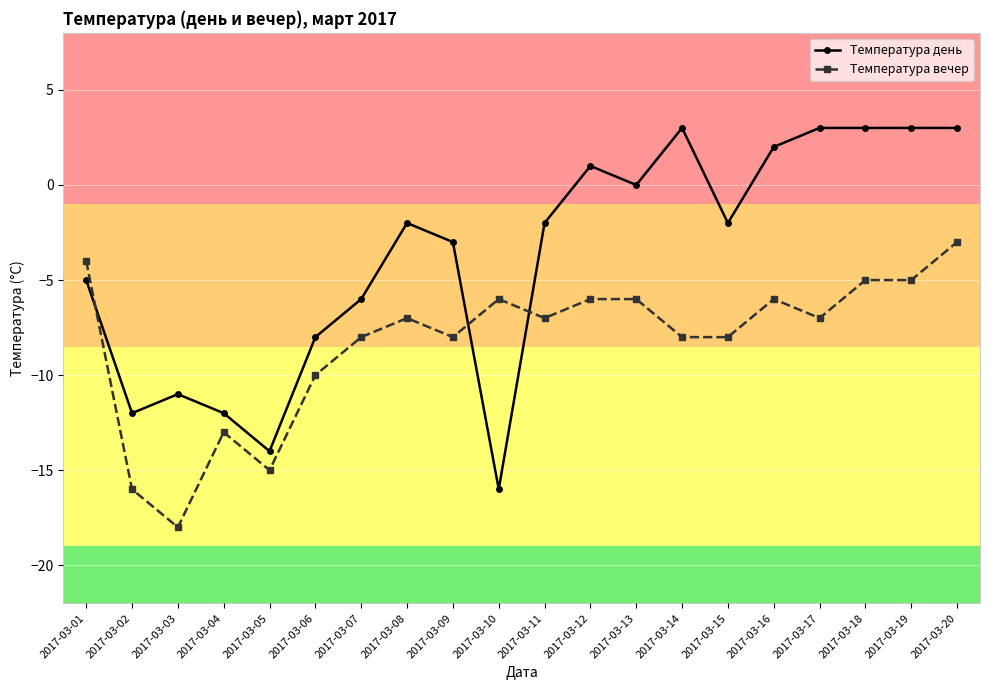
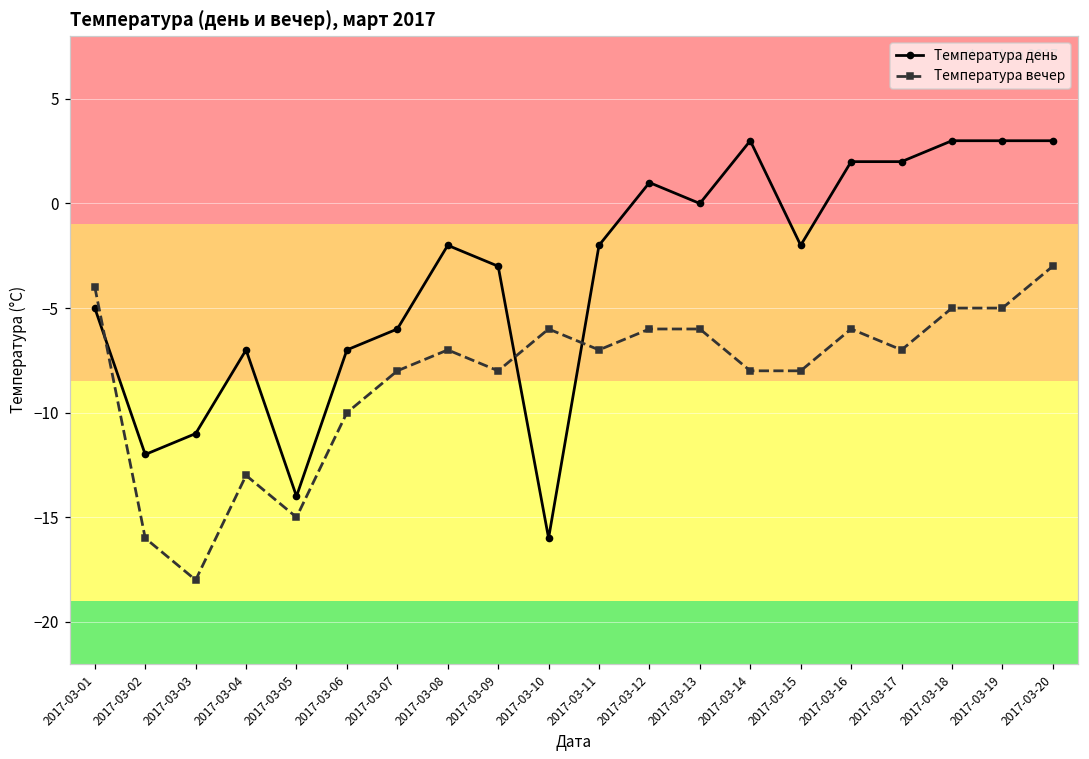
  {
    "Температура день": {
      "2017-03-01": -5,
      "2017-03-02": -12,
      "2017-03-03": -11,
-     "2017-03-04": -12,
+     "2017-03-04": -7,
      "2017-03-05": -14,
-     "2017-03-06": -8,
+     "2017-03-06": -7,
      "2017-03-07": -6,
      "2017-03-08": -2,
      "2017-03-09": -3,
      "2017-03-10": -16,
      "2017-03-11": -2,
      "2017-03-12": 1,
      "2017-03-13": 0,
      "2017-03-14": 3,
      "2017-03-15": -2,
      "2017-03-16": 2,
-     "2017-03-17": 3,
+     "2017-03-17": 2,
      "2017-03-18": 3,
      "2017-03-19": 3,
      "2017-03-20": 3
    },
    "Температура вечер": {
      "2017-03-01": -4,
      "2017-03-02": -16,
      "2017-03-03": -18,
      "2017-03-04": -13,
      "2017-03-05": -15,
      "2017-03-06": -10,
      "2017-03-07": -8,
      "2017-03-08": -7,
      "2017-03-09": -8,
      "2017-03-10": -6,
      "2017-03-11": -7,
      "2017-03-12": -6,
      "2017-03-13": -6,
      "2017-03-14": -8,
      "2017-03-15": -8,
      "2017-03-16": -6,
      "2017-03-17": -7,
      "2017-03-18": -5,
      "2017-03-19": -5,
      "2017-03-20": -3
    }
  }
